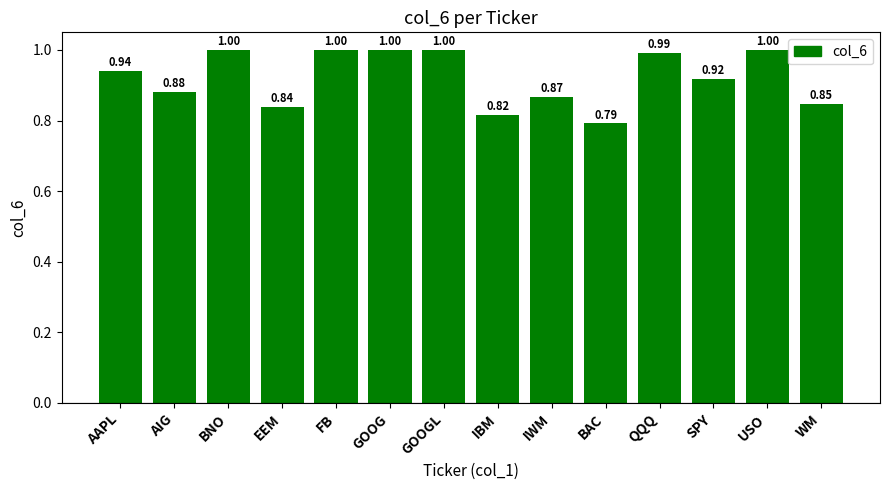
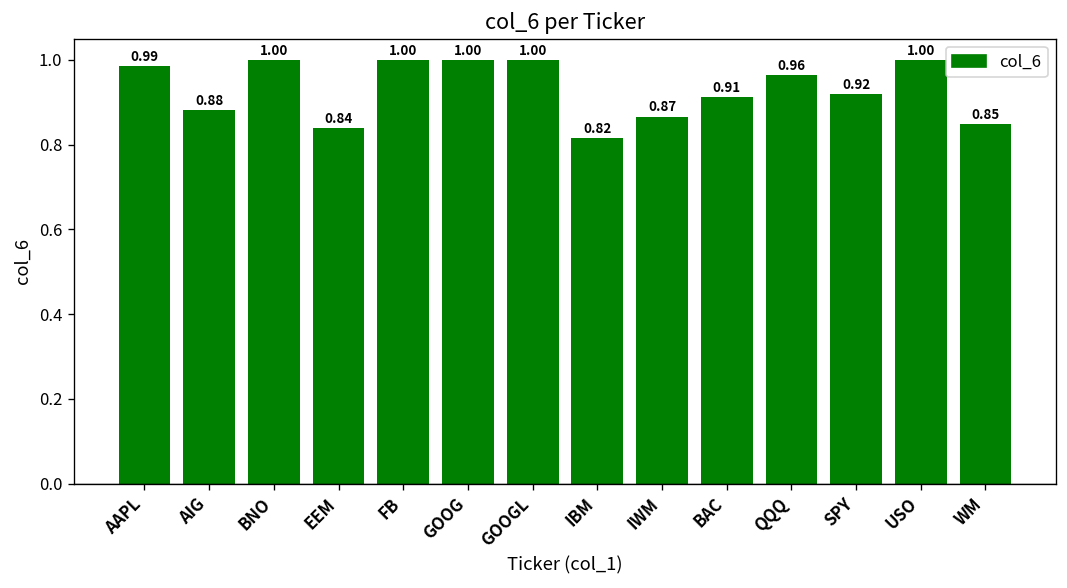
  {
-   "AAPL": 0.94,
+   "AAPL": 0.99,
    "AIG": 0.88,
    "BNO": 1.00,
    "EEM": 0.84,
    "FB": 1.00,
    "GOOG": 1.00,
    "GOOGL": 1.00,
    "IBM": 0.82,
    "IWM": 0.87,
-   "BAC": 0.79,
-   "QQQ": 0.99,
+   "BAC": 0.91,
+   "QQQ": 0.96,
    "SPY": 0.92,
    "USO": 1.00,
    "WM": 0.85
  }
